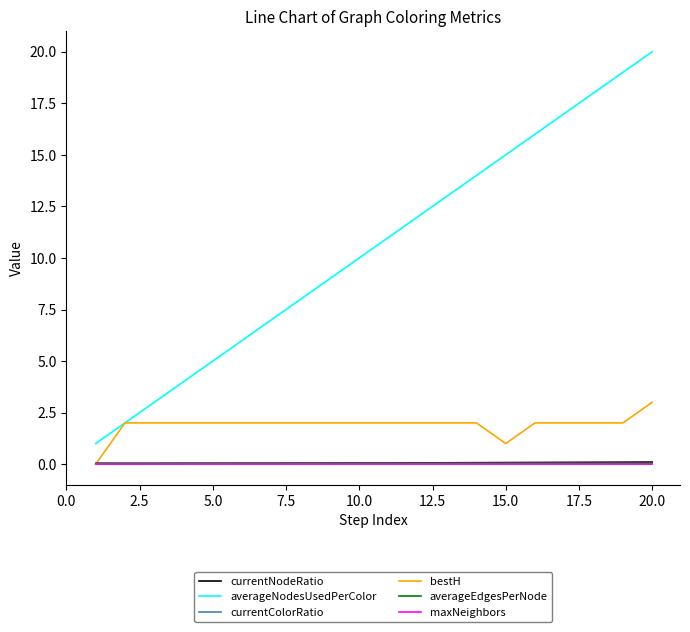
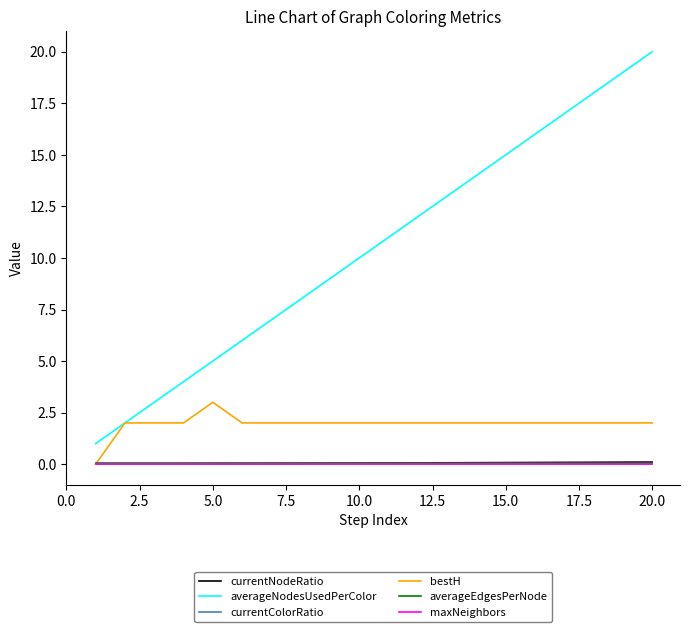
  {
    "averageNodesUsedPerColor": {
      "5.0": 5,
      "10.0": 10,
      "15.0": 15,
      "20.0": 20
    },
    "bestH": {
-     "5.0": 2,
+     "5.0": 3,
      "10.0": 2,
-     "15.0": 1,
-     "20.0": 3
+     "15.0": 2,
+     "20.0": 2
    }
  }
